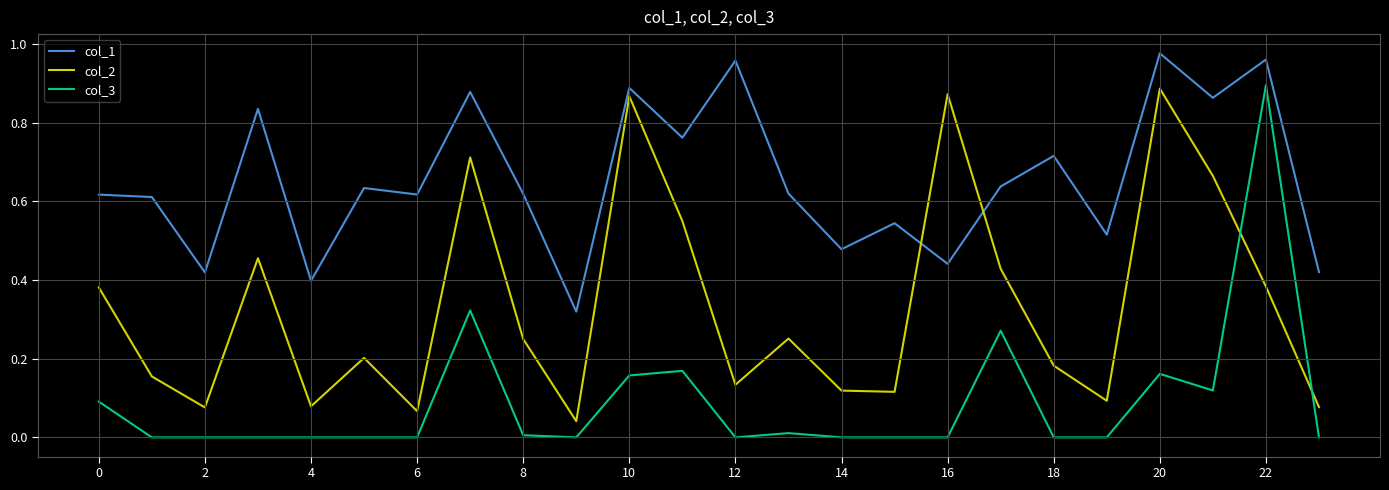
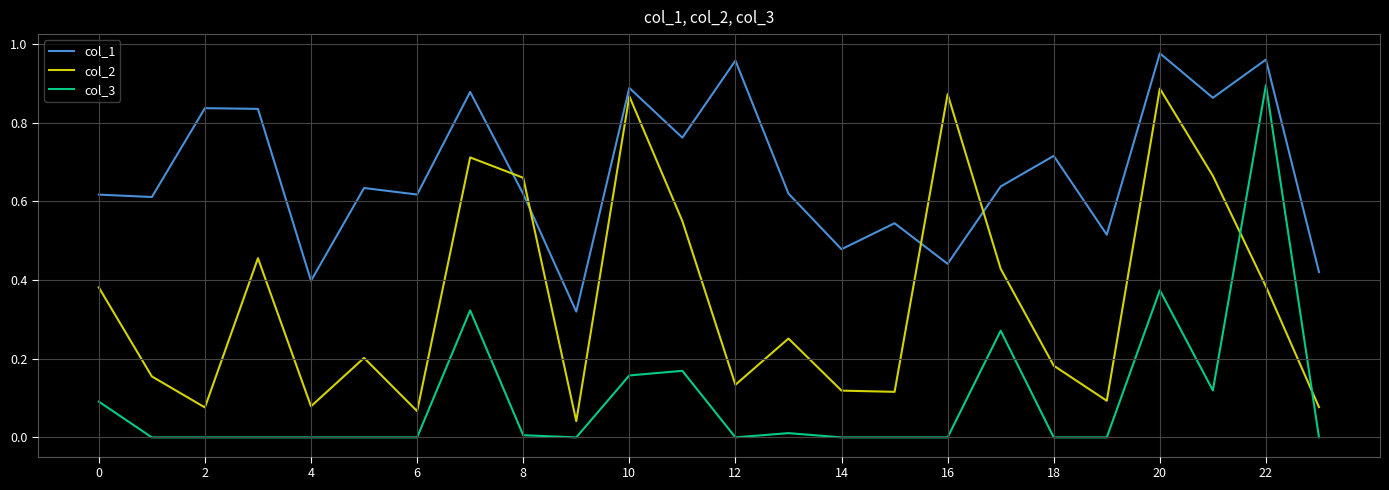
  {
    "col_1": {
      "0": 0.62,
-     "2": 0.42,
+     "2": 0.84,
      "4": 0.40,
      "6": 0.62,
      "8": 0.62,
      "10": 0.89,
      "12": 0.96,
      "14": 0.48,
      "16": 0.44,
      "18": 0.72,
      "20": 0.98,
      "22": 0.96
    },
    "col_2": {
      "0": 0.38,
      "2": 0.08,
      "4": 0.08,
      "6": 0.07,
-     "8": 0.25,
+     "8": 0.66,
      "10": 0.87,
      "12": 0.13,
      "14": 0.12,
      "16": 0.87,
      "18": 0.18,
      "20": 0.89,
      "22": 0.38
    },
    "col_3": {
      "0": 0.09,
      "2": 0.00,
      "4": 0.00,
      "6": 0.00,
      "8": 0.01,
      "10": 0.16,
      "12": 0.00,
      "14": 0.00,
      "16": 0.00,
      "18": 0.00,
-     "20": 0.16,
+     "20": 0.37,
      "22": 0.90
    }
  }
